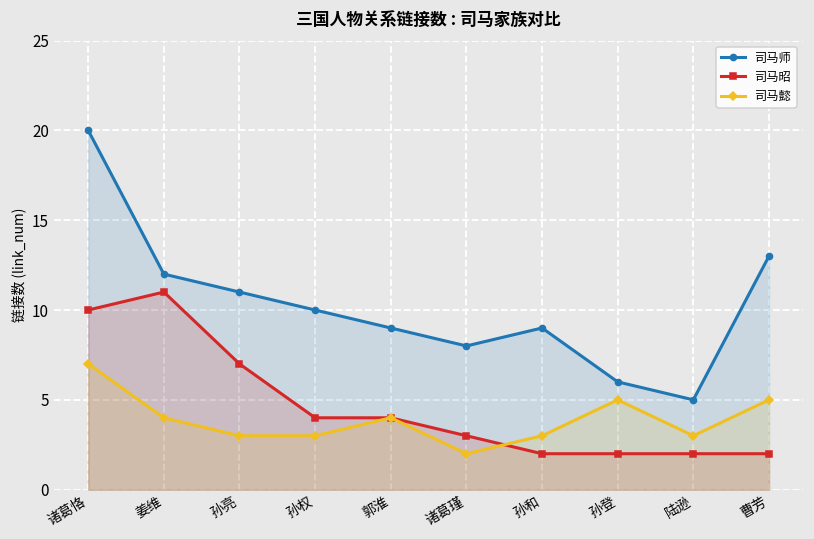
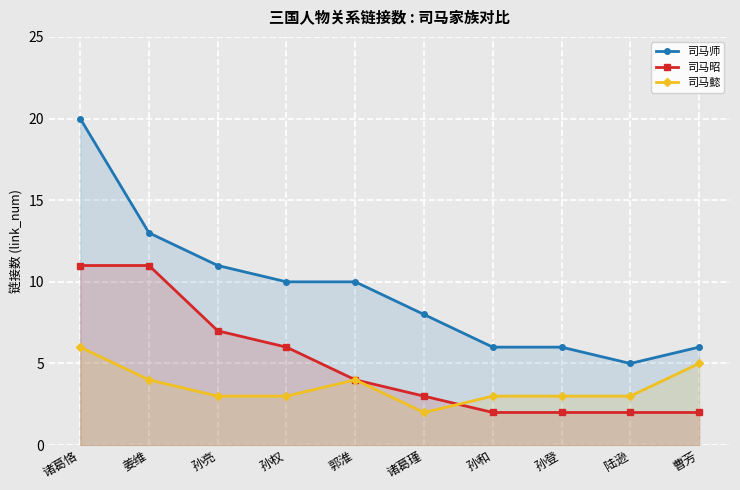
  {
    "司马师": {
      "诸葛恪": 20,
-     "姜维": 12,
+     "姜维": 13,
      "孙亮": 11,
      "孙权": 10,
-     "郭淮": 9,
+     "郭淮": 10,
      "诸葛瑾": 8,
-     "孙和": 9,
+     "孙和": 6,
      "孙登": 6,
      "陆逊": 5,
-     "曹芳": 13
+     "曹芳": 6
    },
    "司马昭": {
-     "诸葛恪": 10,
+     "诸葛恪": 11,
      "姜维": 11,
      "孙亮": 7,
-     "孙权": 4,
+     "孙权": 6,
      "诸葛瑾": 3,
      "孙和": 2,
      "孙登": 2,
      "陆逊": 2,
      "曹芳": 2
    },
    "司马懿": {
-     "诸葛恪": 7,
+     "诸葛恪": 6,
      "姜维": 4,
      "孙亮": 3,
      "孙权": 3,
      "诸葛瑾": 2,
      "孙和": 3,
-     "孙登": 5,
+     "孙登": 3,
      "陆逊": 3,
      "曹芳": 5
    }
  }
